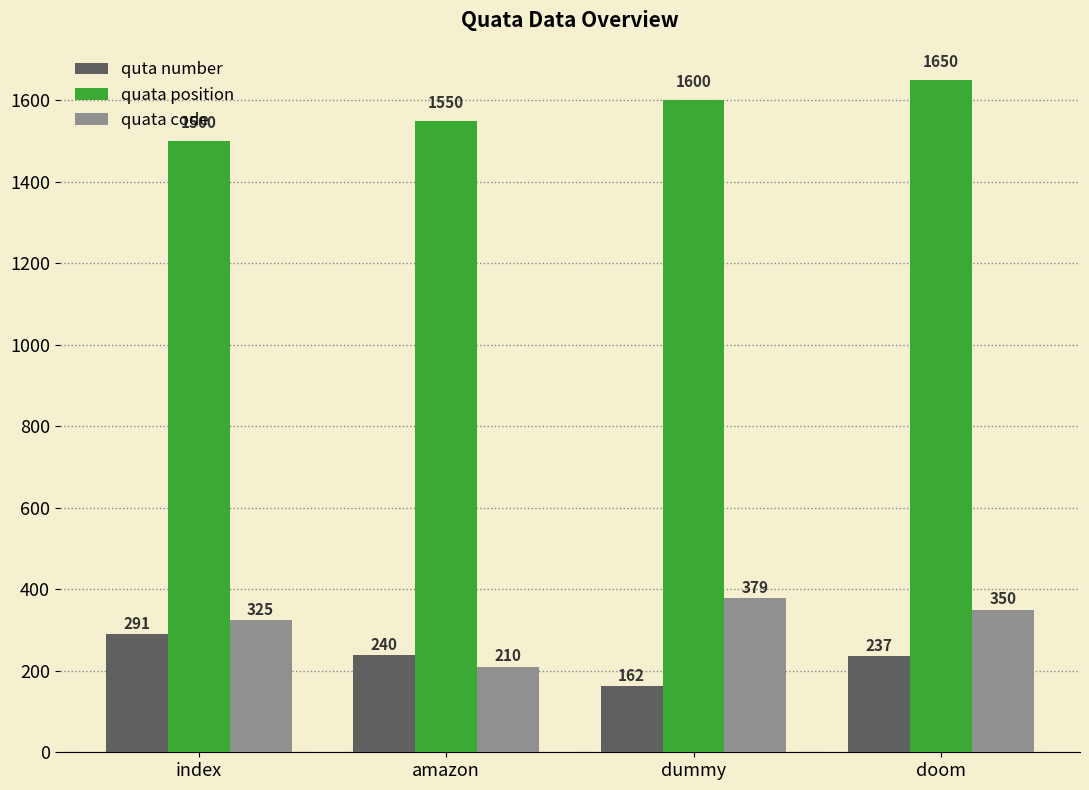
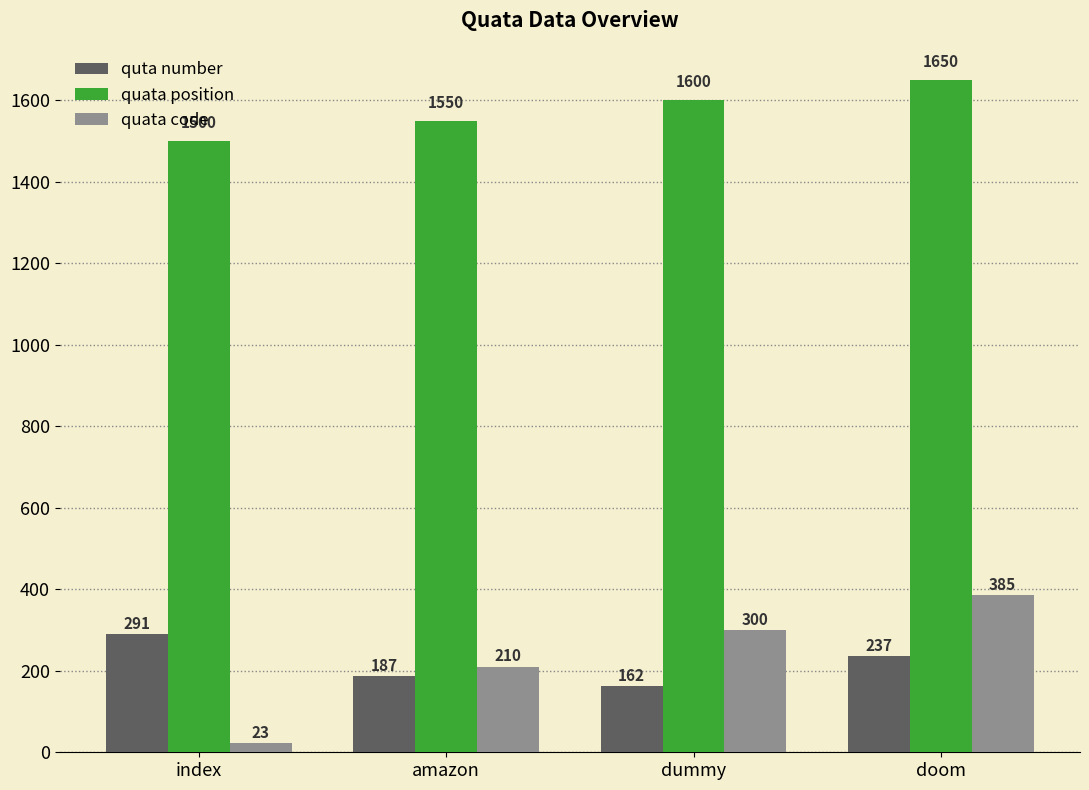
  {
    "quta number": {
      "index": 291,
-     "amazon": 240,
+     "amazon": 187,
      "dummy": 162,
      "doom": 237
    },
    "quata position": {
      "index": 1500,
      "amazon": 1550,
      "dummy": 1600,
      "doom": 1650
    },
    "quata code": {
-     "index": 325,
+     "index": 23,
      "amazon": 210,
-     "dummy": 379,
-     "doom": 350
+     "dummy": 300,
+     "doom": 385
    }
  }
